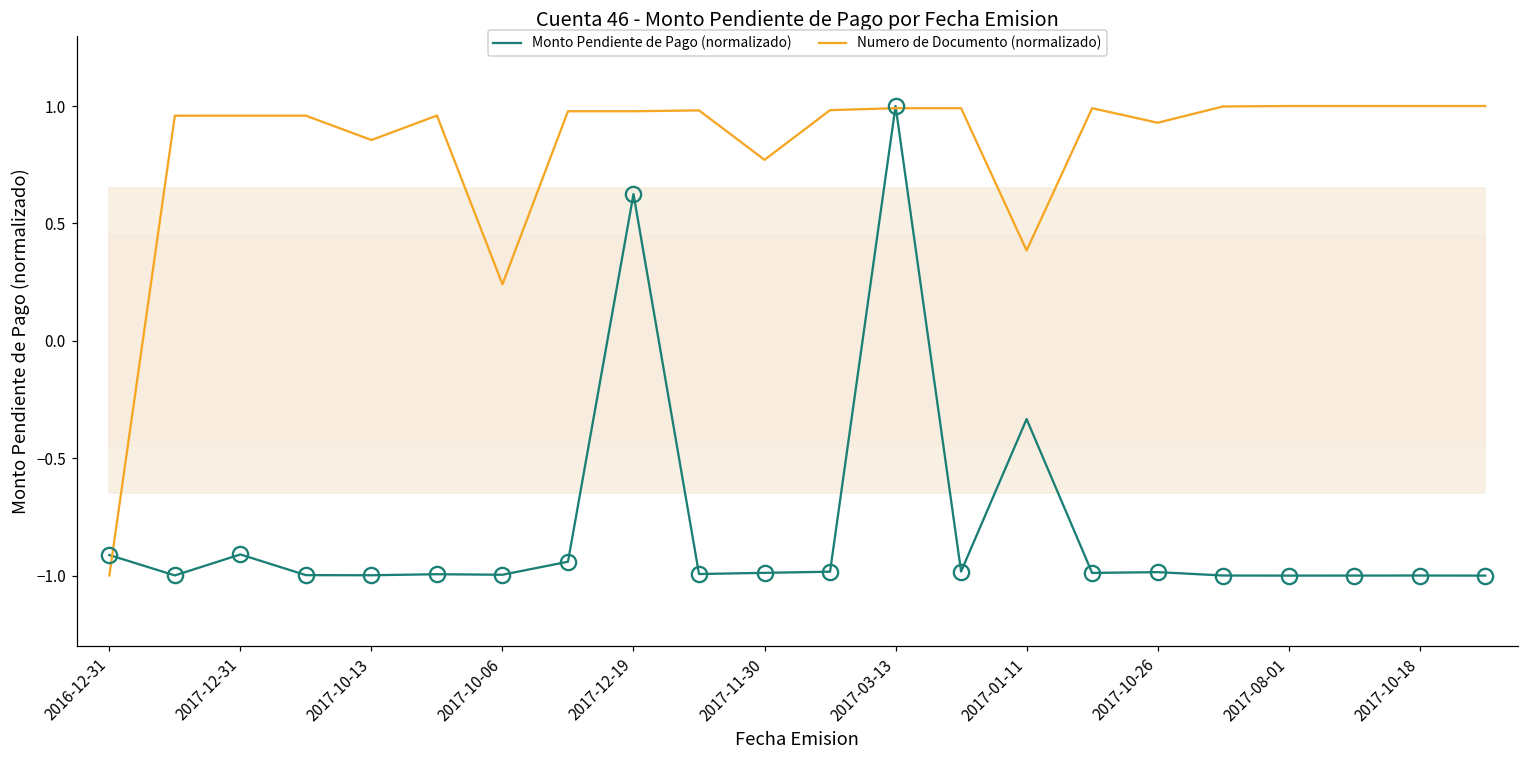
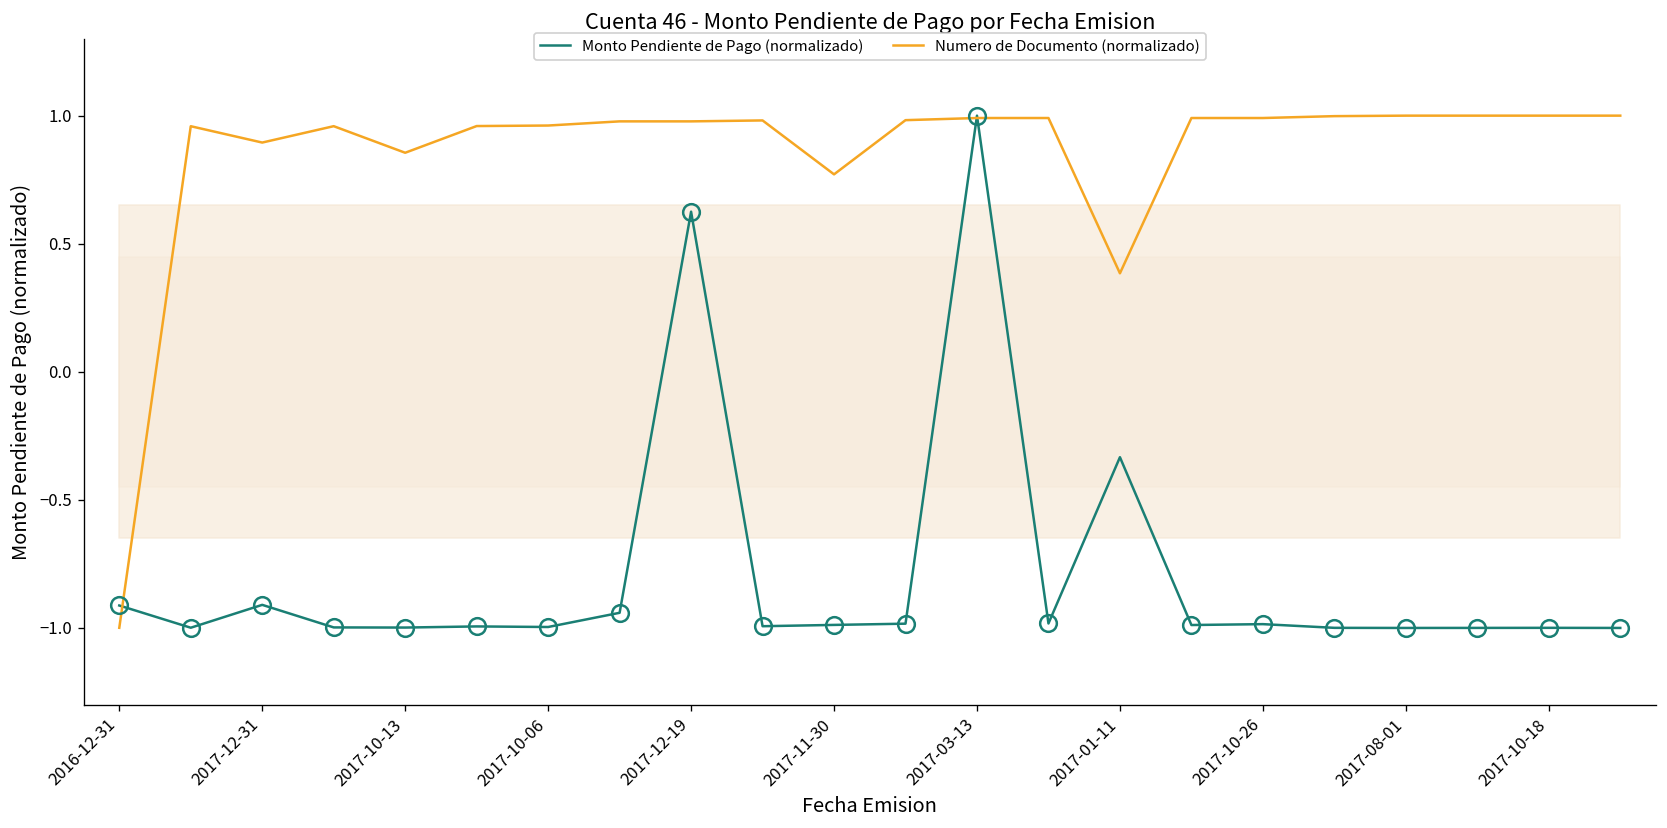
  {
    "Numero de Documento (normalizado)": {
      "2016-12-31": -1.00,
-     "2017-12-31": 0.96,
+     "2017-12-31": 0.89,
      "2017-10-13": 0.86,
-     "2017-10-06": 0.24,
+     "2017-10-06": 0.96,
      "2017-11-30": 0.77,
      "2017-01-11": 0.38,
-     "2017-10-26": 0.93,
+     "2017-10-26": 0.99,
      "2017-10-18": 1.00
    }
  }
